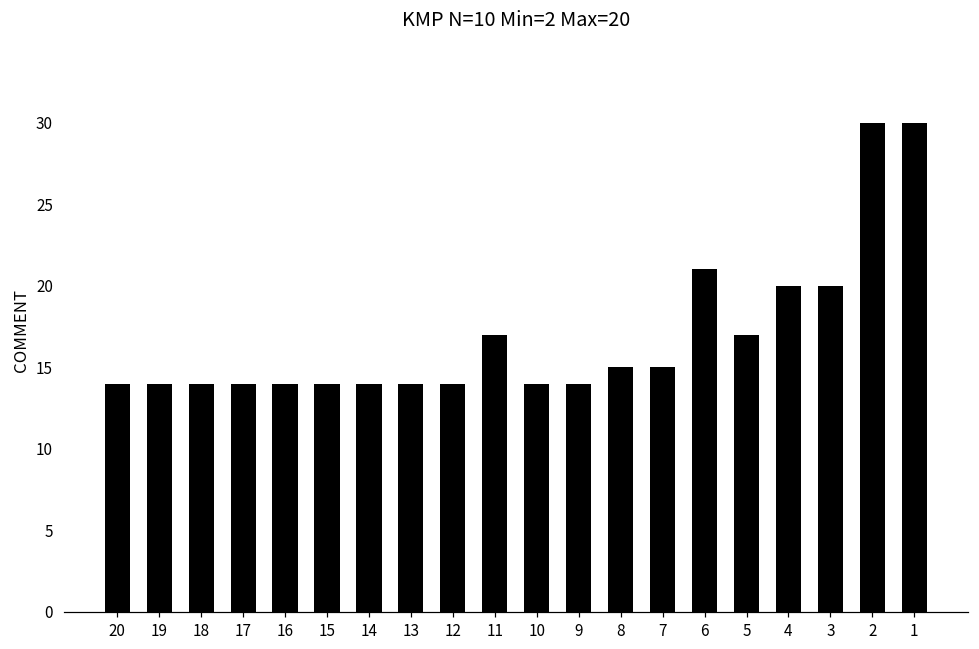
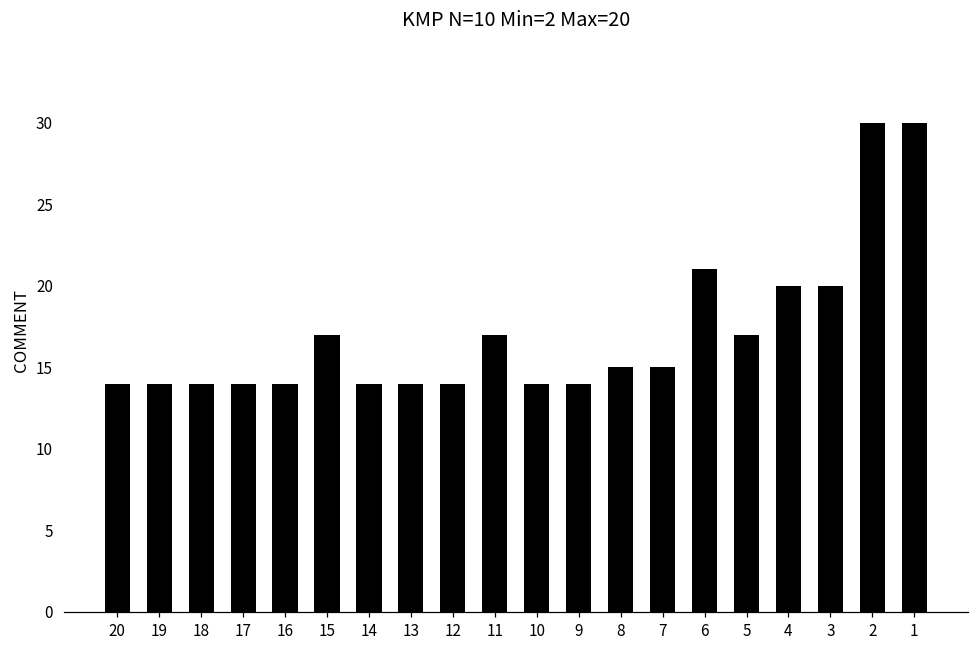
  {
    "20": 14,
    "19": 14,
    "18": 14,
    "17": 14,
    "16": 14,
-   "15": 14,
+   "15": 17,
    "14": 14,
    "13": 14,
    "12": 14,
    "11": 17,
    "10": 14,
    "9": 14,
    "8": 15,
    "7": 15,
    "6": 21,
    "5": 17,
    "4": 20,
    "3": 20,
    "2": 30,
    "1": 30
  }
